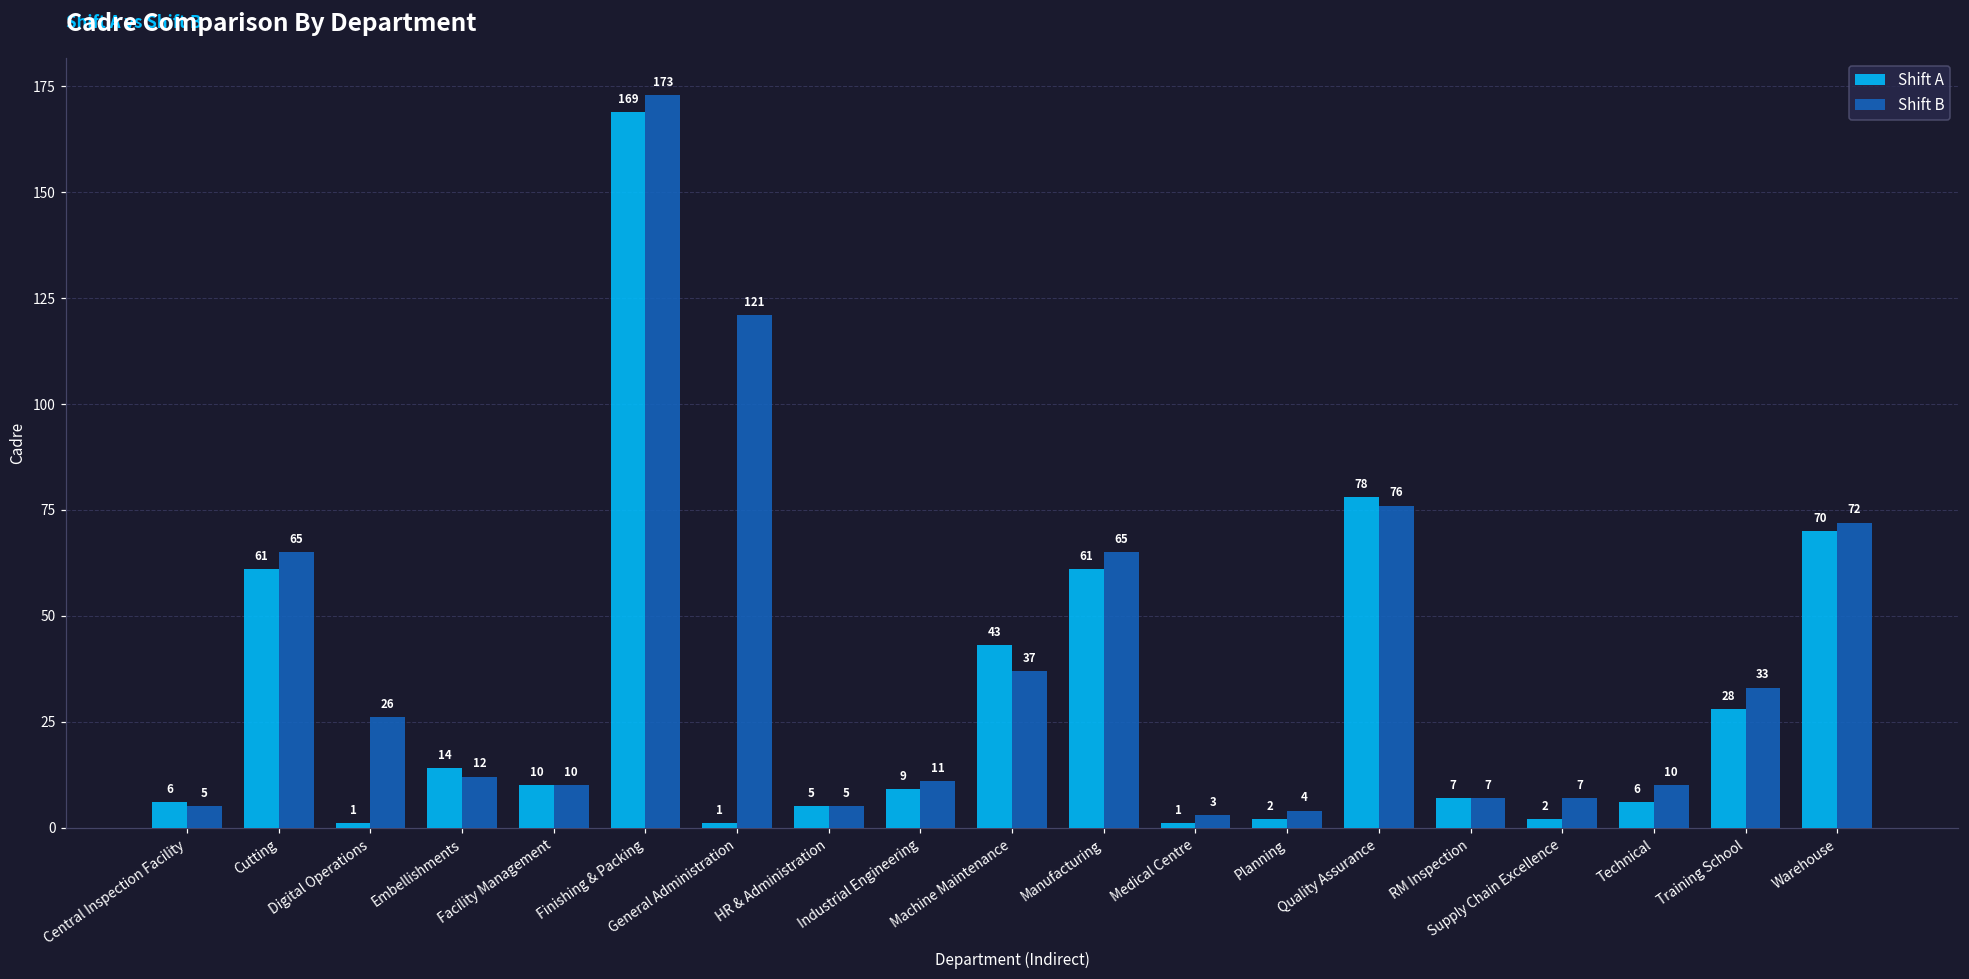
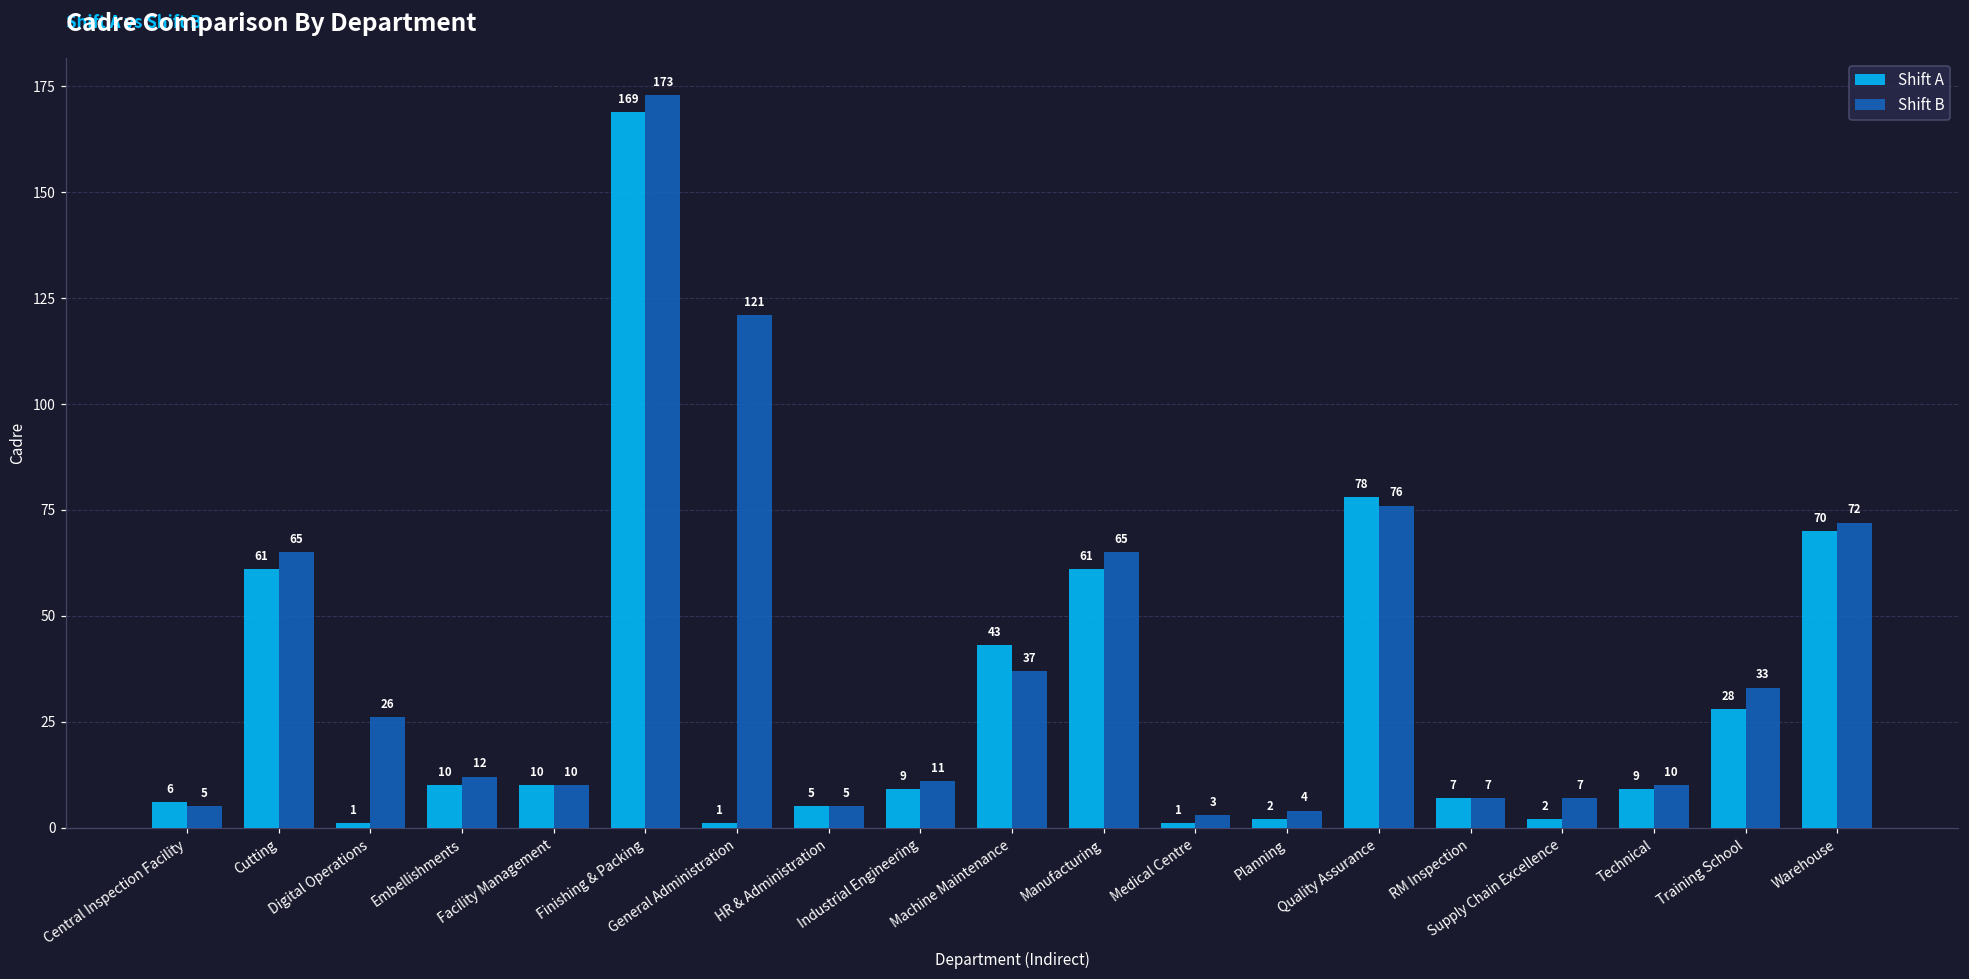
  {
    "Shift A": {
      "Central Inspection Facility": 6,
      "Cutting": 61,
      "Digital Operations": 1,
-     "Embellishments": 14,
+     "Embellishments": 10,
      "Facility Management": 10,
      "Finishing & Packing": 169,
      "General Administration": 1,
      "HR & Administration": 5,
      "Industrial Engineering": 9,
      "Machine Maintenance": 43,
      "Manufacturing": 61,
      "Medical Centre": 1,
      "Planning": 2,
      "Quality Assurance": 78,
      "RM Inspection": 7,
      "Supply Chain Excellence": 2,
-     "Technical": 6,
+     "Technical": 9,
      "Training School": 28,
      "Warehouse": 70
    },
    "Shift B": {
      "Central Inspection Facility": 5,
      "Cutting": 65,
      "Digital Operations": 26,
      "Embellishments": 12,
      "Facility Management": 10,
      "Finishing & Packing": 173,
      "General Administration": 121,
      "HR & Administration": 5,
      "Industrial Engineering": 11,
      "Machine Maintenance": 37,
      "Manufacturing": 65,
      "Medical Centre": 3,
      "Planning": 4,
      "Quality Assurance": 76,
      "RM Inspection": 7,
      "Supply Chain Excellence": 7,
      "Technical": 10,
      "Training School": 33,
      "Warehouse": 72
    }
  }
